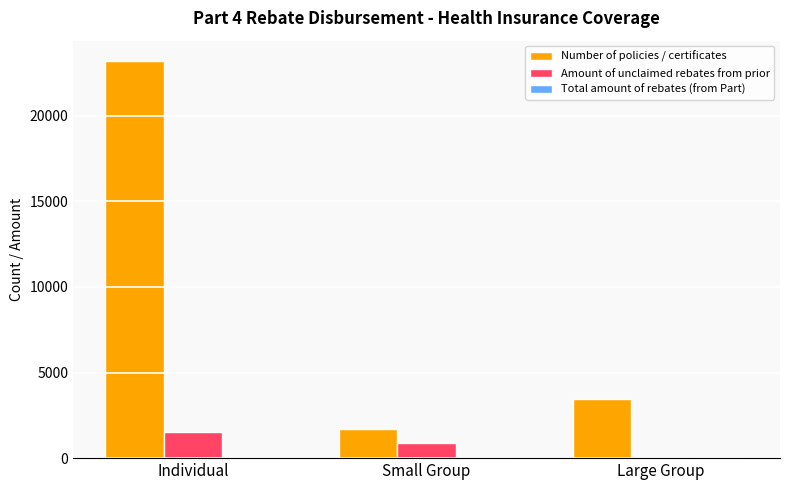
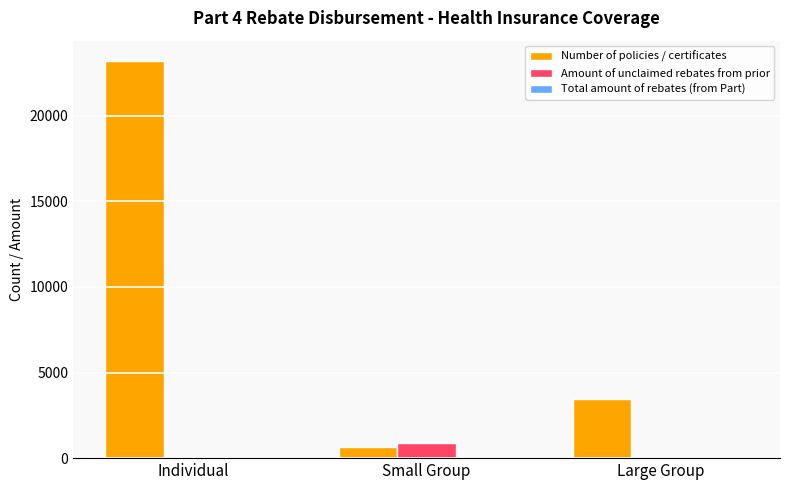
  {
    "Number of policies / certificates": {
      "Individual": 23200,
-     "Small Group": 1700,
+     "Small Group": 700,
      "Large Group": 3400
    },
    "Amount of unclaimed rebates from prior": {
-     "Individual": 1500,
+     "Individual": 0,
      "Small Group": 900,
      "Large Group": 0
    },
    "Total amount of rebates (from Part)": {
      "Individual": 0,
      "Small Group": 0,
      "Large Group": 0
    }
  }
